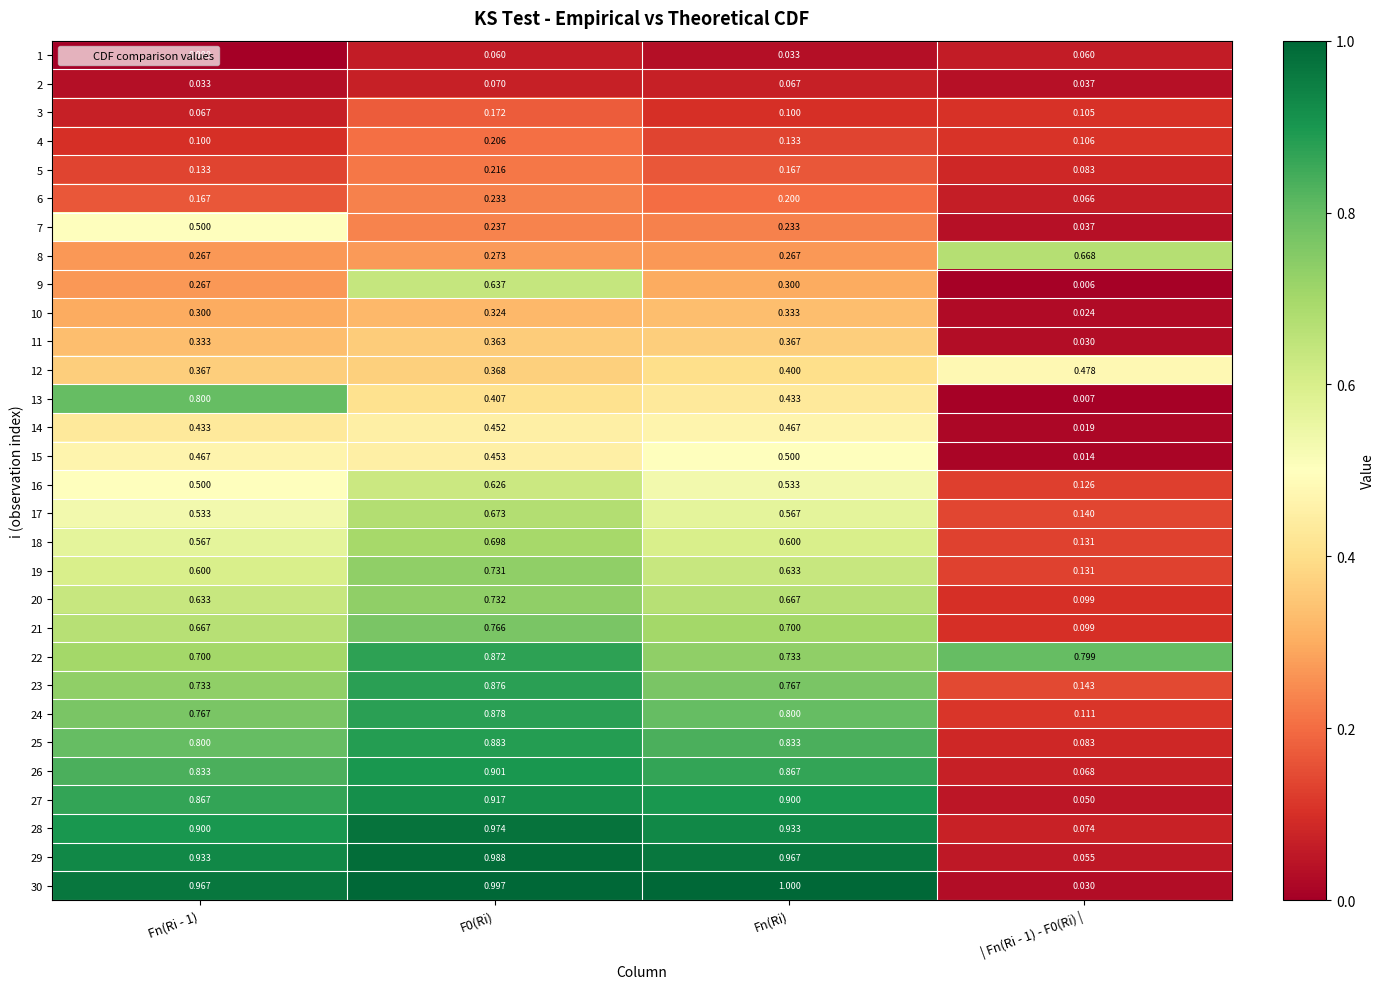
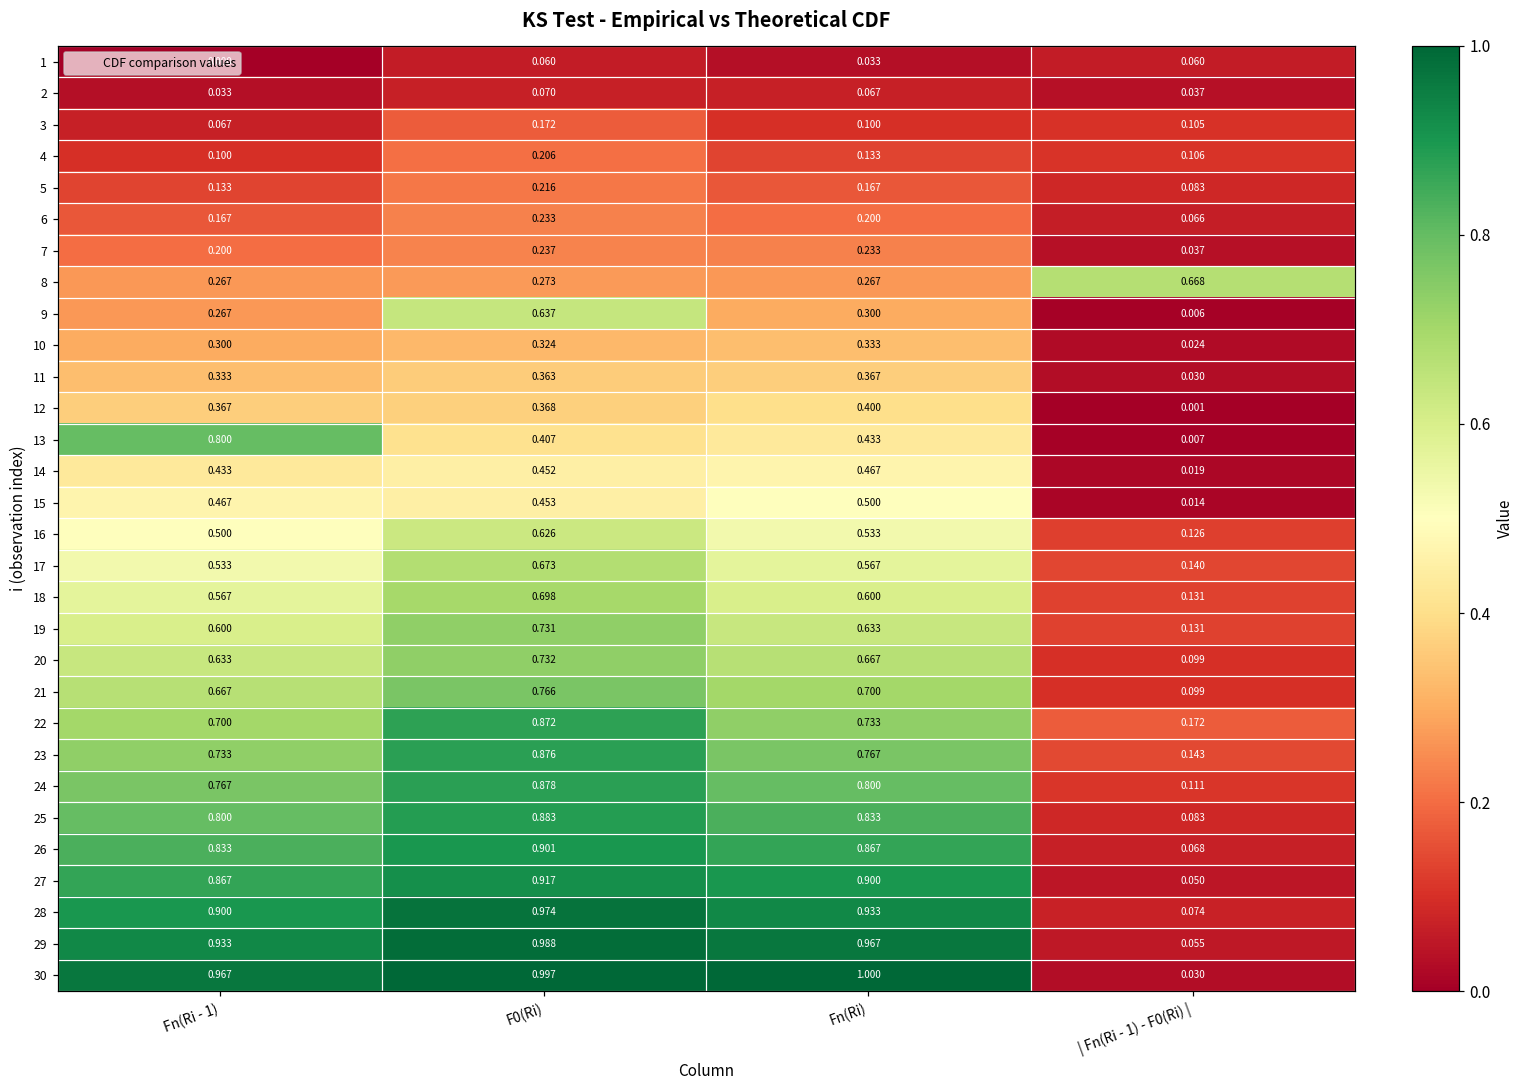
  {
    "1": {
      "F0(Ri)": 0.060,
      "Fn(Ri)": 0.033,
      "| Fn(Ri - 1) - F0(Ri) |": 0.060
    },
    "2": {
      "Fn(Ri - 1)": 0.033,
      "F0(Ri)": 0.070,
      "Fn(Ri)": 0.067,
      "| Fn(Ri - 1) - F0(Ri) |": 0.037
    },
    "3": {
      "Fn(Ri - 1)": 0.067,
      "F0(Ri)": 0.172,
      "Fn(Ri)": 0.100,
      "| Fn(Ri - 1) - F0(Ri) |": 0.105
    },
    "4": {
      "Fn(Ri - 1)": 0.100,
      "F0(Ri)": 0.206,
      "Fn(Ri)": 0.133,
      "| Fn(Ri - 1) - F0(Ri) |": 0.106
    },
    "5": {
      "Fn(Ri - 1)": 0.133,
      "F0(Ri)": 0.216,
      "Fn(Ri)": 0.167,
      "| Fn(Ri - 1) - F0(Ri) |": 0.083
    },
    "6": {
      "Fn(Ri - 1)": 0.167,
      "F0(Ri)": 0.233,
      "Fn(Ri)": 0.200,
      "| Fn(Ri - 1) - F0(Ri) |": 0.066
    },
    "7": {
-     "Fn(Ri - 1)": 0.500,
+     "Fn(Ri - 1)": 0.200,
      "F0(Ri)": 0.237,
      "Fn(Ri)": 0.233,
      "| Fn(Ri - 1) - F0(Ri) |": 0.037
    },
    "8": {
      "Fn(Ri - 1)": 0.267,
      "F0(Ri)": 0.273,
      "Fn(Ri)": 0.267,
      "| Fn(Ri - 1) - F0(Ri) |": 0.668
    },
    "9": {
      "Fn(Ri - 1)": 0.267,
      "F0(Ri)": 0.637,
      "Fn(Ri)": 0.300,
      "| Fn(Ri - 1) - F0(Ri) |": 0.006
    },
    "10": {
      "Fn(Ri - 1)": 0.300,
      "F0(Ri)": 0.324,
      "Fn(Ri)": 0.333,
      "| Fn(Ri - 1) - F0(Ri) |": 0.024
    },
    "11": {
      "Fn(Ri - 1)": 0.333,
      "F0(Ri)": 0.363,
      "Fn(Ri)": 0.367,
      "| Fn(Ri - 1) - F0(Ri) |": 0.030
    },
    "12": {
      "Fn(Ri - 1)": 0.367,
      "F0(Ri)": 0.368,
      "Fn(Ri)": 0.400,
-     "| Fn(Ri - 1) - F0(Ri) |": 0.478
+     "| Fn(Ri - 1) - F0(Ri) |": 0.001
    },
    "13": {
      "Fn(Ri - 1)": 0.800,
      "F0(Ri)": 0.407,
      "Fn(Ri)": 0.433,
      "| Fn(Ri - 1) - F0(Ri) |": 0.007
    },
    "14": {
      "Fn(Ri - 1)": 0.433,
      "F0(Ri)": 0.452,
      "Fn(Ri)": 0.467,
      "| Fn(Ri - 1) - F0(Ri) |": 0.019
    },
    "15": {
      "Fn(Ri - 1)": 0.467,
      "F0(Ri)": 0.453,
      "Fn(Ri)": 0.500,
      "| Fn(Ri - 1) - F0(Ri) |": 0.014
    },
    "16": {
      "Fn(Ri - 1)": 0.500,
      "F0(Ri)": 0.626,
      "Fn(Ri)": 0.533,
      "| Fn(Ri - 1) - F0(Ri) |": 0.126
    },
    "17": {
      "Fn(Ri - 1)": 0.533,
      "F0(Ri)": 0.673,
      "Fn(Ri)": 0.567,
      "| Fn(Ri - 1) - F0(Ri) |": 0.140
    },
    "18": {
      "Fn(Ri - 1)": 0.567,
      "F0(Ri)": 0.698,
      "Fn(Ri)": 0.600,
      "| Fn(Ri - 1) - F0(Ri) |": 0.131
    },
    "19": {
      "Fn(Ri - 1)": 0.600,
      "F0(Ri)": 0.731,
      "Fn(Ri)": 0.633,
      "| Fn(Ri - 1) - F0(Ri) |": 0.131
    },
    "20": {
      "Fn(Ri - 1)": 0.633,
      "F0(Ri)": 0.732,
      "Fn(Ri)": 0.667,
      "| Fn(Ri - 1) - F0(Ri) |": 0.099
    },
    "21": {
      "Fn(Ri - 1)": 0.667,
      "F0(Ri)": 0.766,
      "Fn(Ri)": 0.700,
      "| Fn(Ri - 1) - F0(Ri) |": 0.099
    },
    "22": {
      "Fn(Ri - 1)": 0.700,
      "F0(Ri)": 0.872,
      "Fn(Ri)": 0.733,
-     "| Fn(Ri - 1) - F0(Ri) |": 0.799
+     "| Fn(Ri - 1) - F0(Ri) |": 0.172
    },
    "23": {
      "Fn(Ri - 1)": 0.733,
      "F0(Ri)": 0.876,
      "Fn(Ri)": 0.767,
      "| Fn(Ri - 1) - F0(Ri) |": 0.143
    },
    "24": {
      "Fn(Ri - 1)": 0.767,
      "F0(Ri)": 0.878,
      "Fn(Ri)": 0.800,
      "| Fn(Ri - 1) - F0(Ri) |": 0.111
    },
    "25": {
      "Fn(Ri - 1)": 0.800,
      "F0(Ri)": 0.883,
      "Fn(Ri)": 0.833,
      "| Fn(Ri - 1) - F0(Ri) |": 0.083
    },
    "26": {
      "Fn(Ri - 1)": 0.833,
      "F0(Ri)": 0.901,
      "Fn(Ri)": 0.867,
      "| Fn(Ri - 1) - F0(Ri) |": 0.068
    },
    "27": {
      "Fn(Ri - 1)": 0.867,
      "F0(Ri)": 0.917,
      "Fn(Ri)": 0.900,
      "| Fn(Ri - 1) - F0(Ri) |": 0.050
    },
    "28": {
      "Fn(Ri - 1)": 0.900,
      "F0(Ri)": 0.974,
      "Fn(Ri)": 0.933,
      "| Fn(Ri - 1) - F0(Ri) |": 0.074
    },
    "29": {
      "Fn(Ri - 1)": 0.933,
      "F0(Ri)": 0.988,
      "Fn(Ri)": 0.967,
      "| Fn(Ri - 1) - F0(Ri) |": 0.055
    },
    "30": {
      "Fn(Ri - 1)": 0.967,
      "F0(Ri)": 0.997,
      "Fn(Ri)": 1.000,
      "| Fn(Ri - 1) - F0(Ri) |": 0.030
    }
  }
